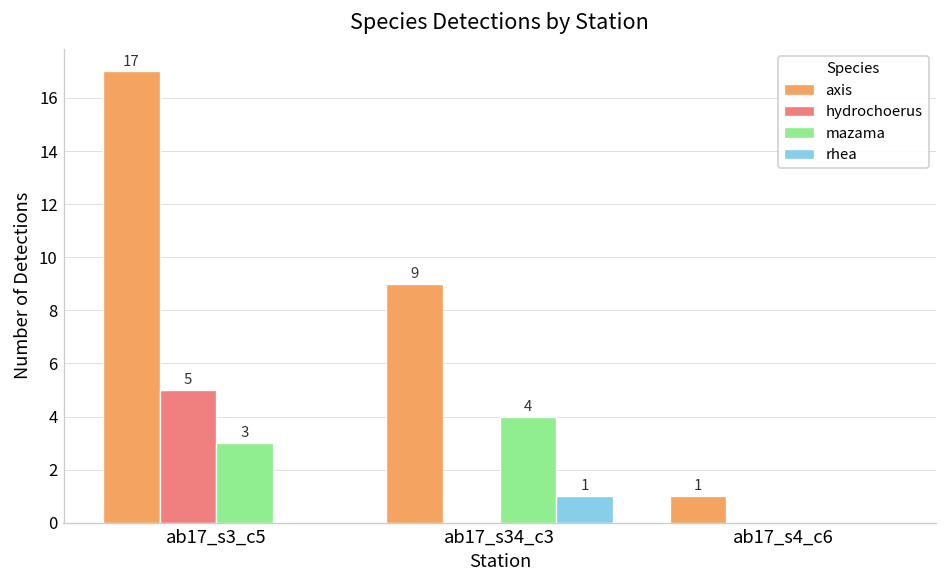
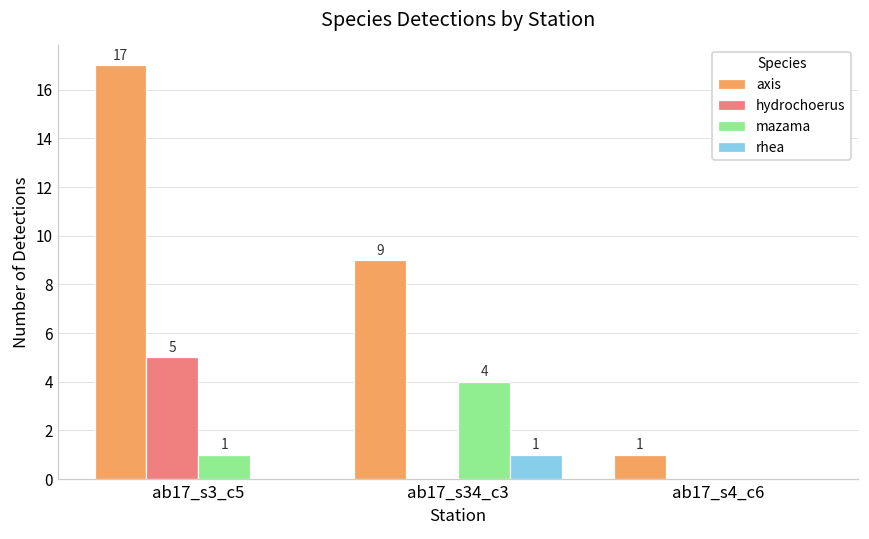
  {
    "mazama": {
-     "ab17_s3_c5": 3,
+     "ab17_s3_c5": 1,
      "ab17_s34_c3": 4
    },
    "rhea": {
      "ab17_s34_c3": 1
    }
  }
